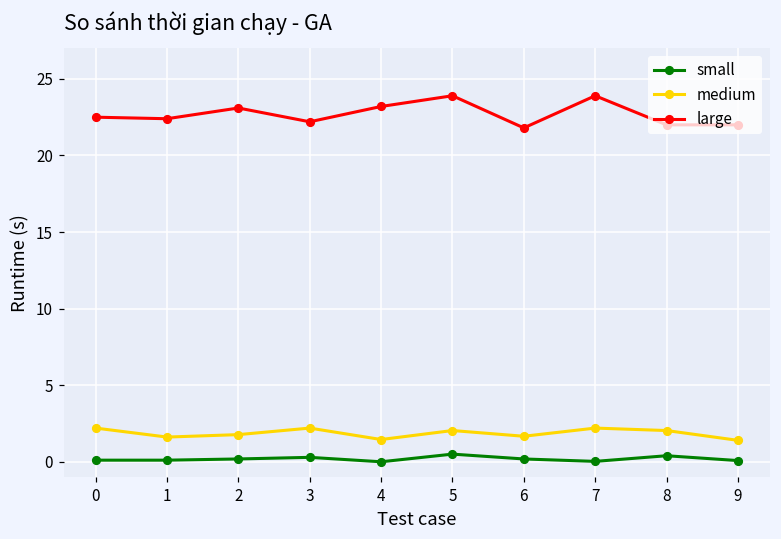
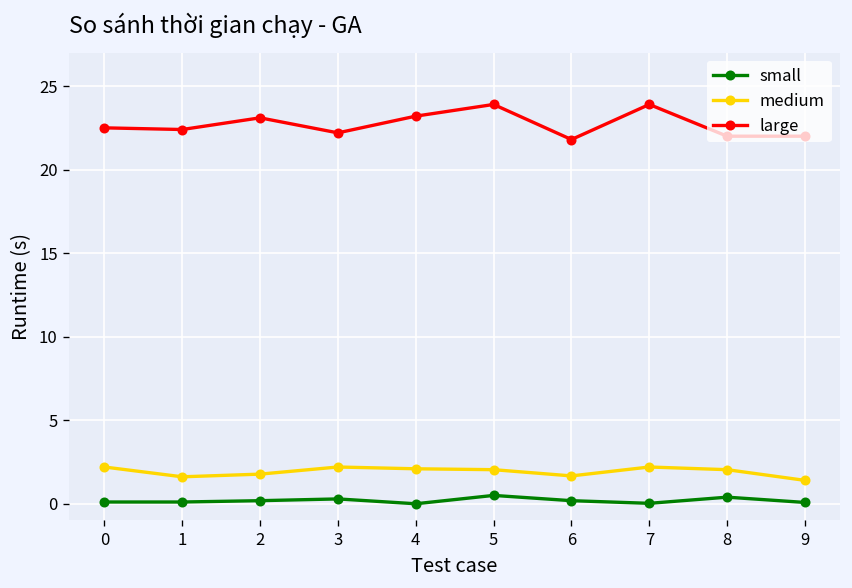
  {
    "small": {
      "0": 0.1,
      "1": 0.1,
      "2": 0.2,
      "3": 0.3,
      "4": 0.0,
      "5": 0.5,
      "6": 0.2,
      "7": 0.0,
      "8": 0.4,
      "9": 0.1
    },
    "medium": {
      "0": 2.2,
      "1": 1.6,
      "2": 1.8,
      "3": 2.2,
-     "4": 1.5,
+     "4": 2.1,
      "5": 2.0,
      "6": 1.7,
      "7": 2.2,
      "8": 2.0,
      "9": 1.4
    },
    "large": {
      "0": 22.5,
      "1": 22.4,
      "2": 23.1,
      "3": 22.2,
      "4": 23.2,
      "5": 23.9,
      "6": 21.8,
      "7": 23.9
    }
  }
